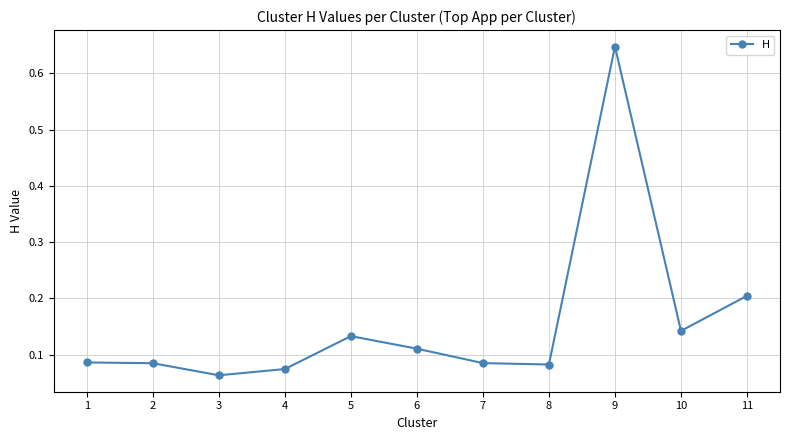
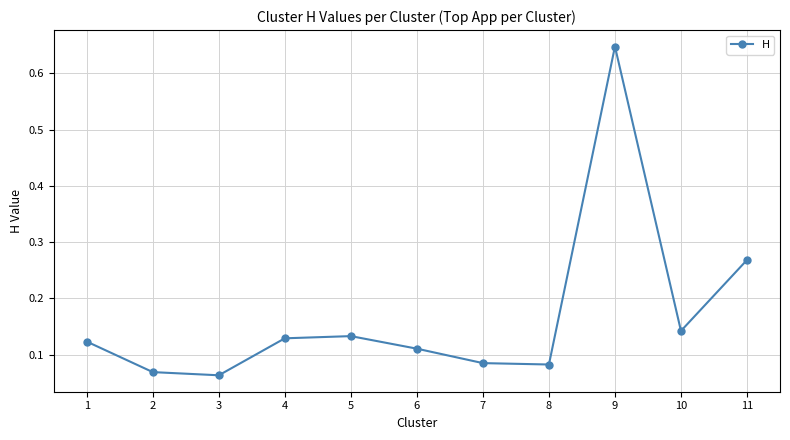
  {
-   "1": 0.09,
-   "2": 0.08,
+   "1": 0.12,
+   "2": 0.07,
    "3": 0.06,
-   "4": 0.07,
+   "4": 0.13,
    "5": 0.13,
    "6": 0.11,
    "7": 0.08,
    "8": 0.08,
    "9": 0.65,
    "10": 0.14,
-   "11": 0.20
+   "11": 0.27
  }
